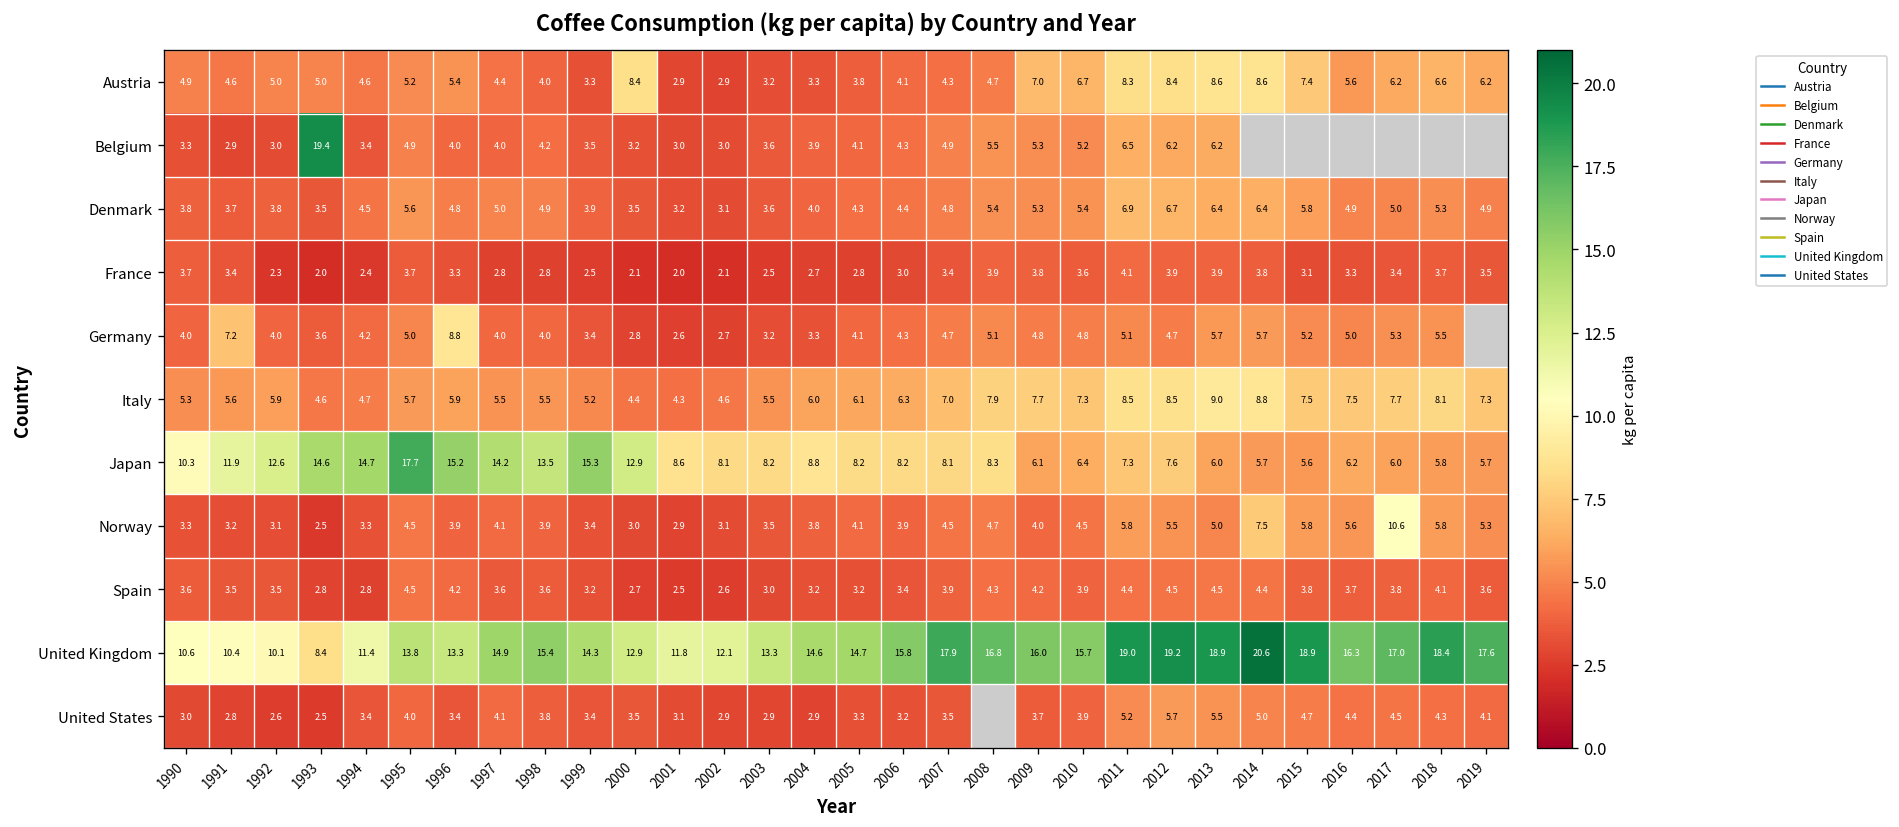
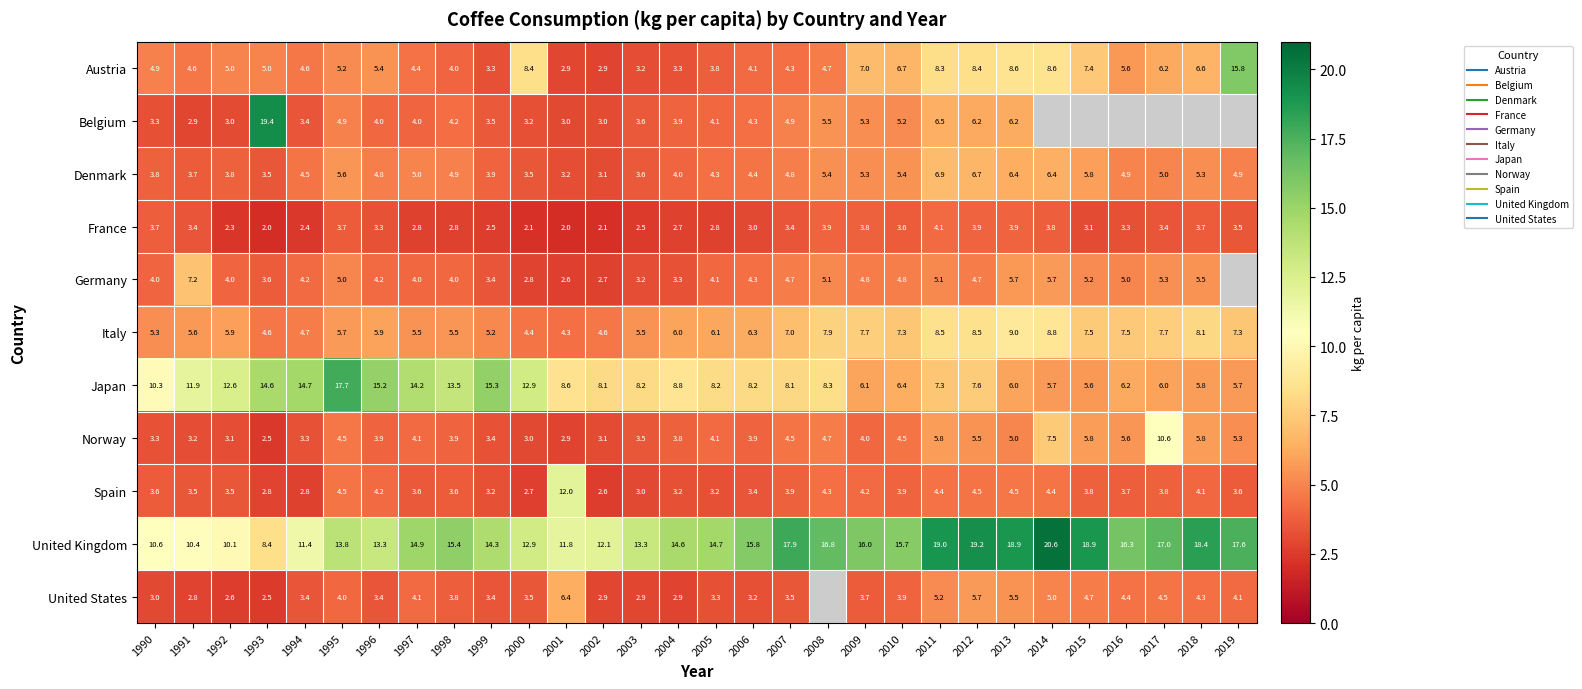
  {
    "Austria": {
      "1990": 4.9,
      "1991": 4.6,
      "1992": 5.0,
      "1993": 5.0,
      "1994": 4.6,
      "1995": 5.2,
      "1996": 5.4,
      "1997": 4.4,
      "1998": 4.0,
      "1999": 3.3,
      "2000": 8.4,
      "2001": 2.9,
      "2002": 2.9,
      "2003": 3.2,
      "2004": 3.3,
      "2005": 3.8,
      "2006": 4.1,
      "2007": 4.3,
      "2008": 4.7,
      "2009": 7.0,
      "2010": 6.7,
      "2011": 8.3,
      "2012": 8.4,
      "2013": 8.6,
      "2014": 8.6,
      "2015": 7.4,
      "2016": 5.6,
      "2017": 6.2,
      "2018": 6.6,
-     "2019": 6.2
+     "2019": 15.8
    },
    "Germany": {
      "1990": 4.0,
      "1991": 7.2,
      "1992": 4.0,
      "1993": 3.6,
      "1994": 4.2,
      "1995": 5.0,
-     "1996": 8.8,
+     "1996": 4.2,
      "1997": 4.0,
      "1998": 4.0,
      "1999": 3.4,
      "2000": 2.8,
      "2001": 2.6,
      "2002": 2.7,
      "2003": 3.2,
      "2004": 3.3,
      "2005": 4.1,
      "2006": 4.3,
      "2007": 4.7,
      "2008": 5.1,
      "2009": 4.8,
      "2010": 4.8,
      "2011": 5.1,
      "2012": 4.7,
      "2013": 5.7,
      "2014": 5.7,
      "2015": 5.2,
      "2016": 5.0,
      "2017": 5.3,
      "2018": 5.5
    },
    "Spain": {
      "1990": 3.6,
      "1991": 3.5,
      "1992": 3.5,
      "1993": 2.8,
      "1994": 2.8,
      "1995": 4.5,
      "1996": 4.2,
      "1997": 3.6,
      "1998": 3.6,
      "1999": 3.2,
      "2000": 2.7,
-     "2001": 2.5,
+     "2001": 12.0,
      "2002": 2.6,
      "2003": 3.0,
      "2004": 3.2,
      "2005": 3.2,
      "2006": 3.4,
      "2007": 3.9,
      "2008": 4.3,
      "2009": 4.2,
      "2010": 3.9,
      "2011": 4.4,
      "2012": 4.5,
      "2013": 4.5,
      "2014": 4.4,
      "2015": 3.8,
      "2016": 3.7,
      "2017": 3.8,
      "2018": 4.1,
      "2019": 3.6
    },
    "United States": {
      "1990": 3.0,
      "1991": 2.8,
      "1992": 2.6,
      "1993": 2.5,
      "1994": 3.4,
      "1995": 4.0,
      "1996": 3.4,
      "1997": 4.1,
      "1998": 3.8,
      "1999": 3.4,
      "2000": 3.5,
-     "2001": 3.1,
+     "2001": 6.4,
      "2002": 2.9,
      "2003": 2.9,
      "2004": 2.9,
      "2005": 3.3,
      "2006": 3.2,
      "2007": 3.5,
      "2009": 3.7,
      "2010": 3.9,
      "2011": 5.2,
      "2012": 5.7,
      "2013": 5.5,
      "2014": 5.0,
      "2015": 4.7,
      "2016": 4.4,
      "2017": 4.5,
      "2018": 4.3,
      "2019": 4.1
    }
  }
